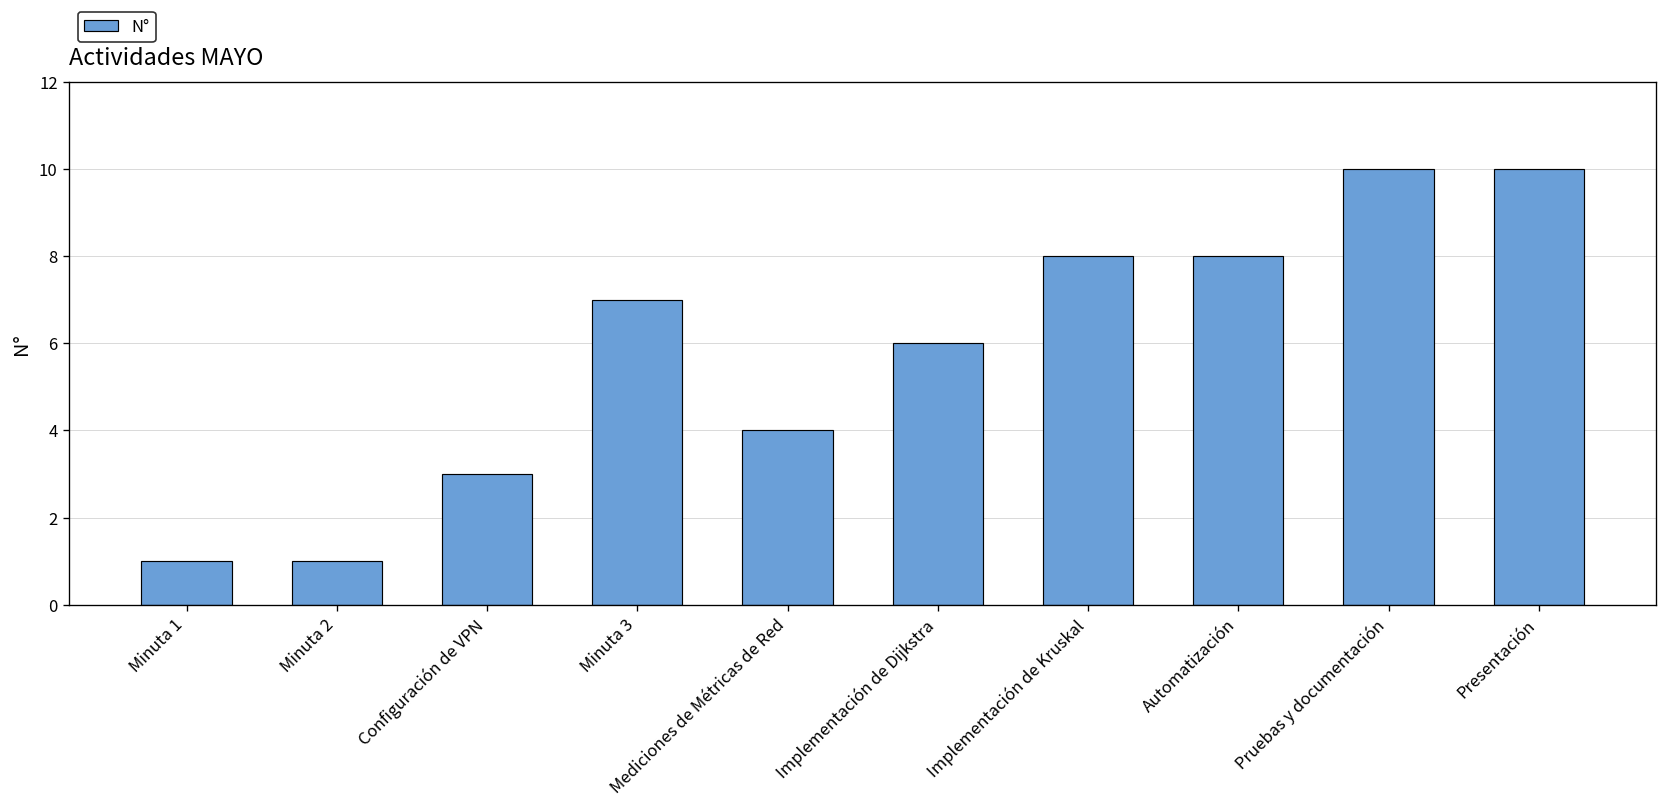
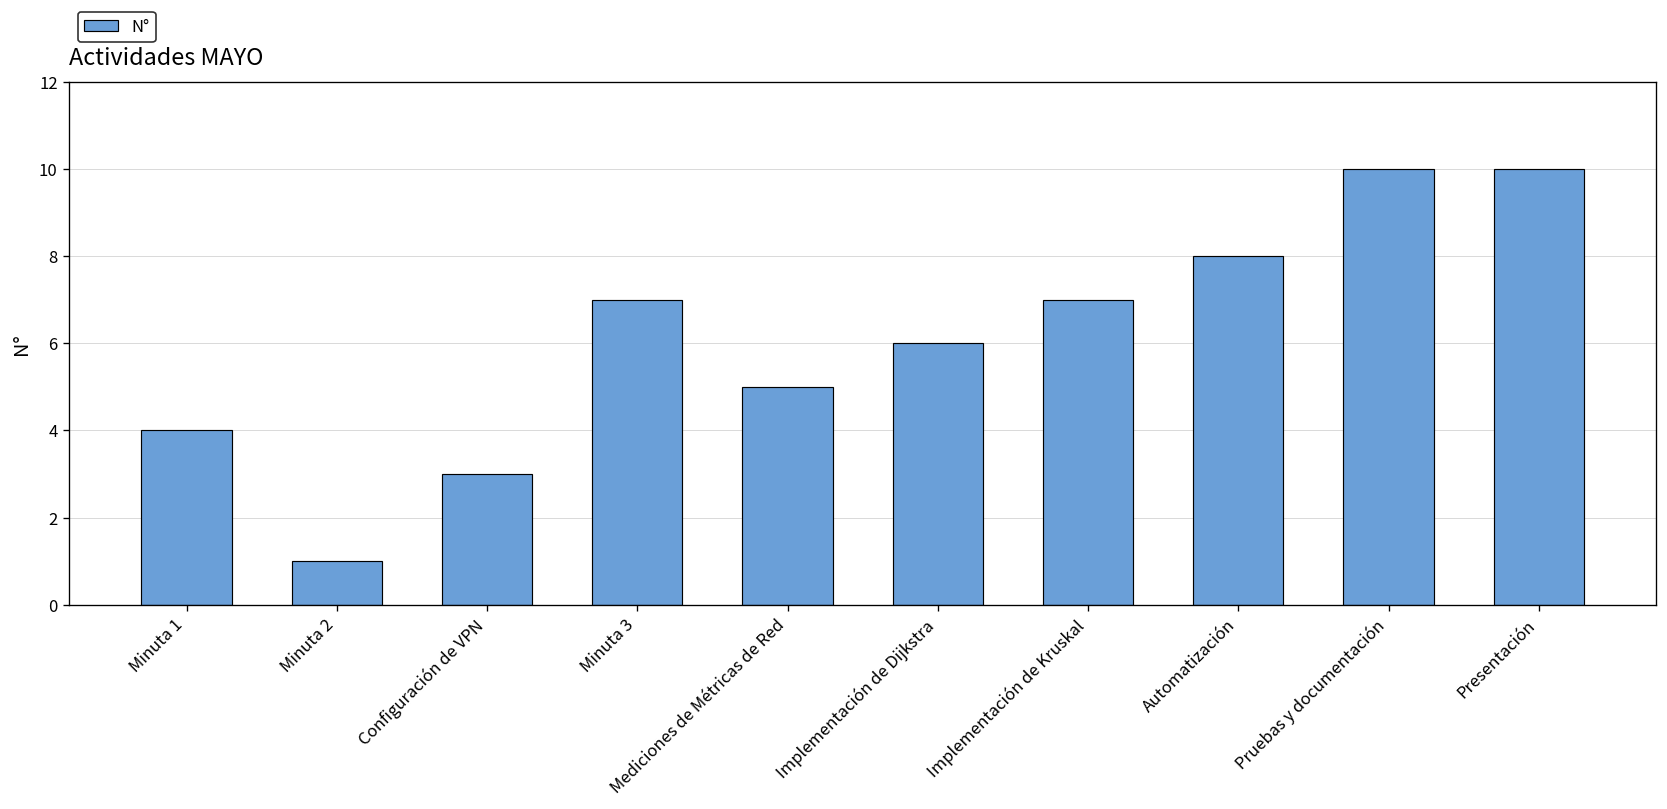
  {
-   "Minuta 1": 1,
+   "Minuta 1": 4,
    "Minuta 2": 1,
    "Configuración de VPN": 3,
    "Minuta 3": 7,
-   "Mediciones de Métricas de Red": 4,
+   "Mediciones de Métricas de Red": 5,
    "Implementación de Dijkstra": 6,
-   "Implementación de Kruskal": 8,
+   "Implementación de Kruskal": 7,
    "Automatización": 8,
    "Pruebas y documentación": 10,
    "Presentación": 10
  }
